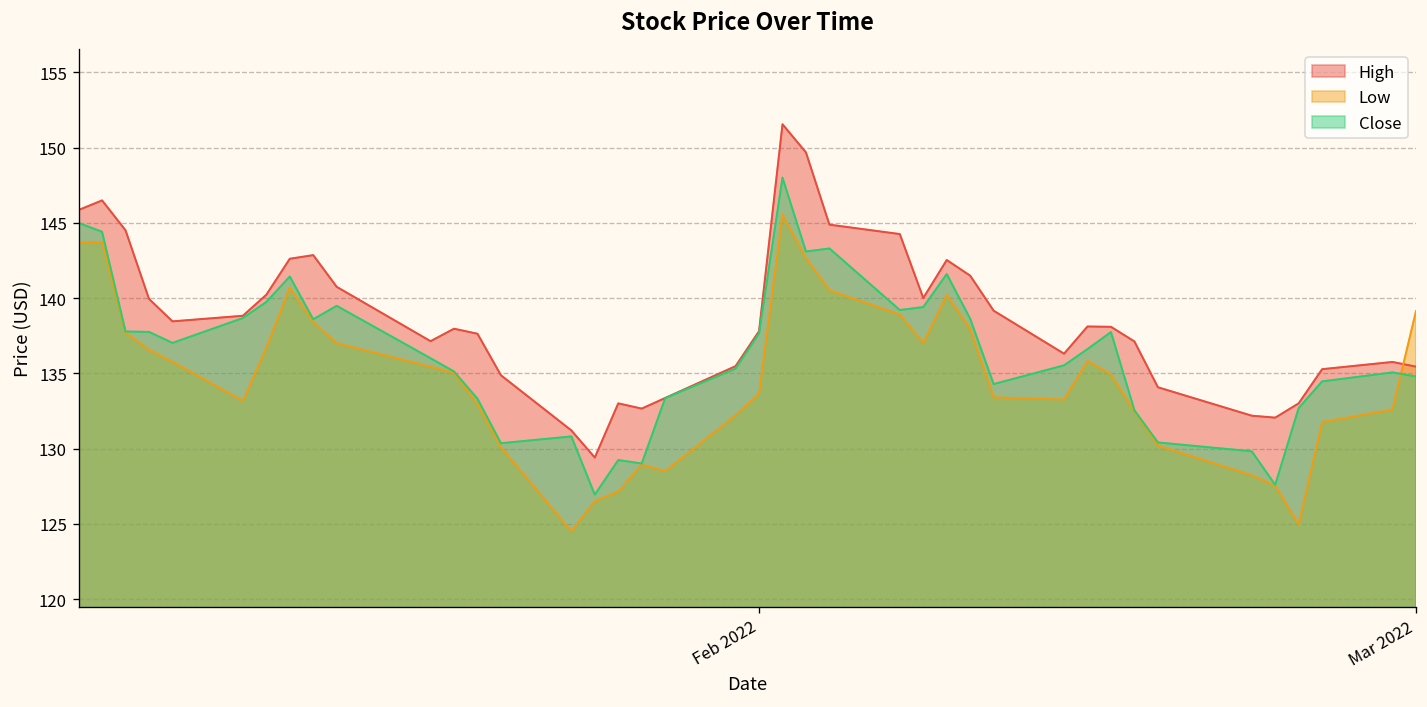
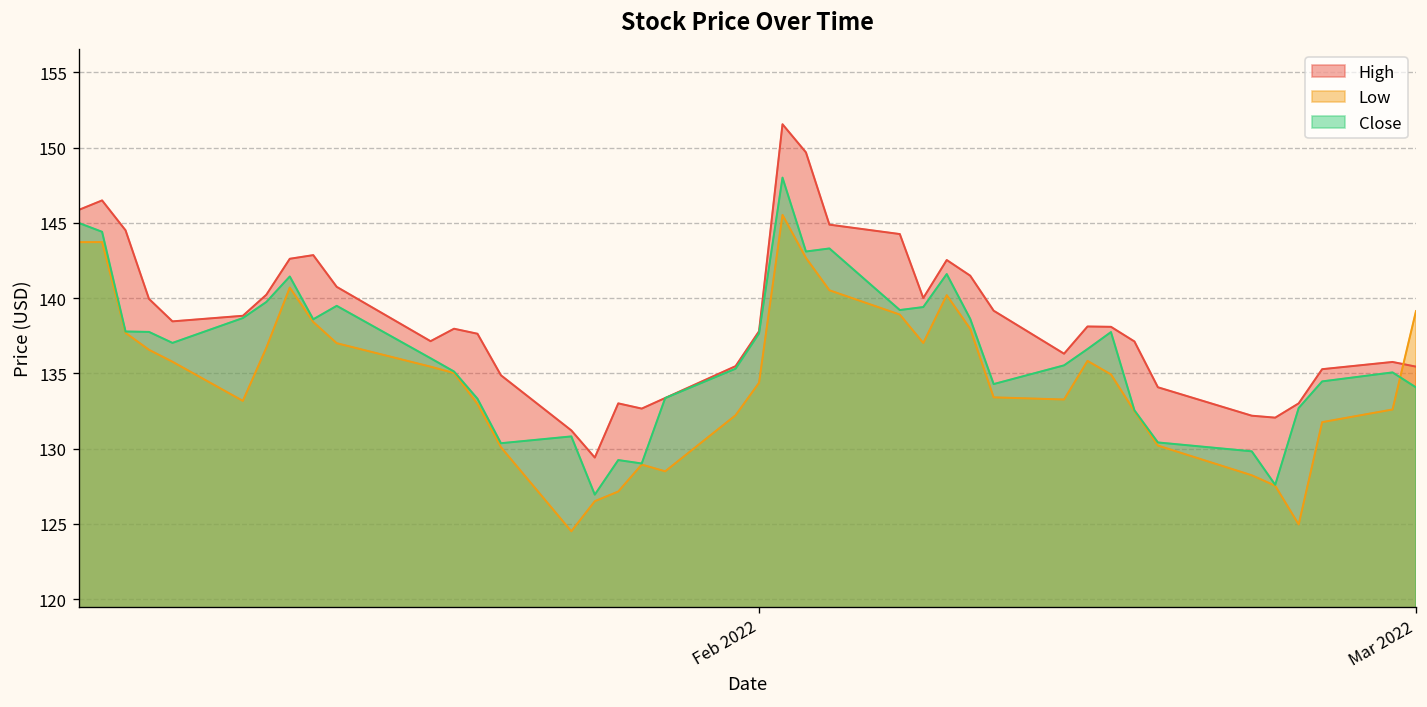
  {
    "High": {
      "Mar 2022": 135.4
    },
    "Low": {
-     "Feb 2022": 133.6,
+     "Feb 2022": 134.4,
      "Mar 2022": 139.1
    },
    "Close": {
-     "Mar 2022": 134.8
+     "Mar 2022": 134.1
    }
  }
